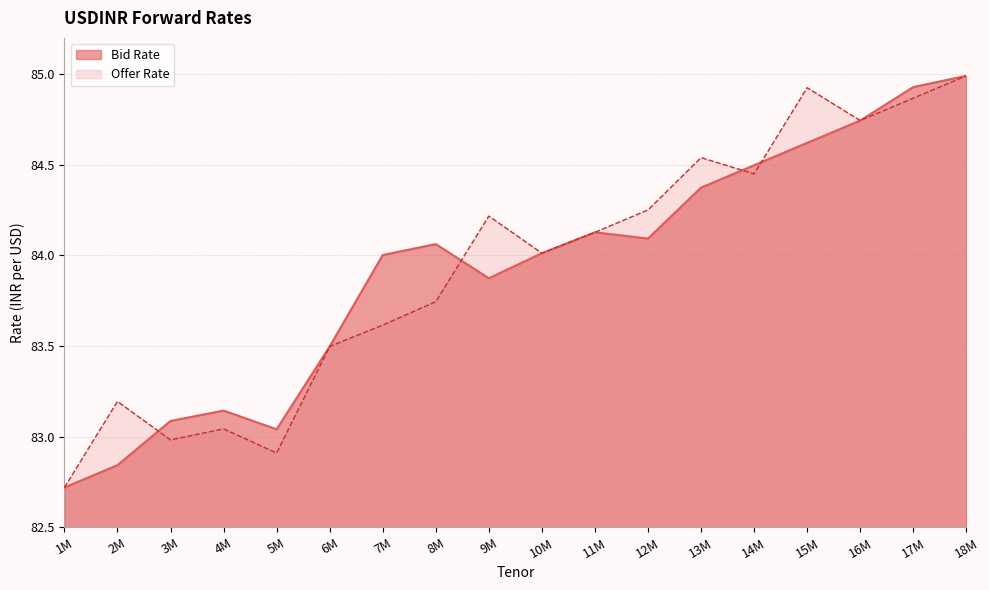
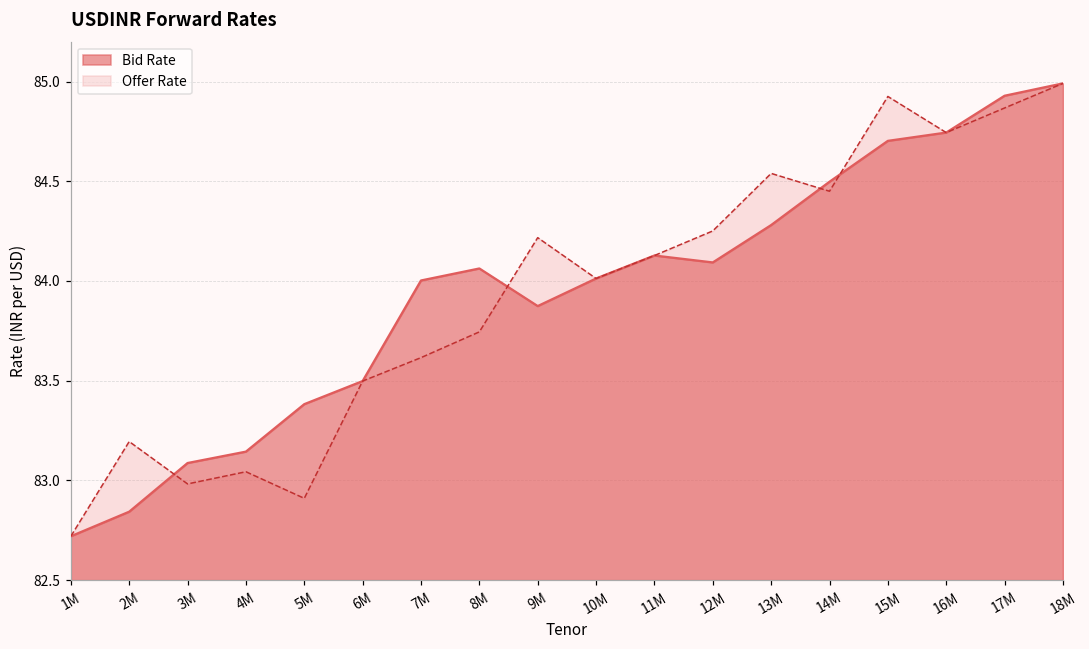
  {
    "Bid Rate": {
      "2M": 82.84,
      "3M": 83.09,
      "4M": 83.14,
-     "5M": 83.04,
+     "5M": 83.38,
      "7M": 84.00,
      "8M": 84.06,
      "9M": 83.87,
      "12M": 84.09,
-     "13M": 84.37,
+     "13M": 84.28,
      "14M": 84.50,
-     "15M": 84.62,
+     "15M": 84.70,
      "17M": 84.93
    },
    "Offer Rate": {
      "2M": 83.19,
      "3M": 82.98,
      "4M": 83.04,
      "5M": 82.91,
      "7M": 83.62,
      "8M": 83.74,
      "9M": 84.22,
      "12M": 84.25,
      "13M": 84.54,
      "14M": 84.45,
      "15M": 84.93,
      "17M": 84.87
    }
  }
